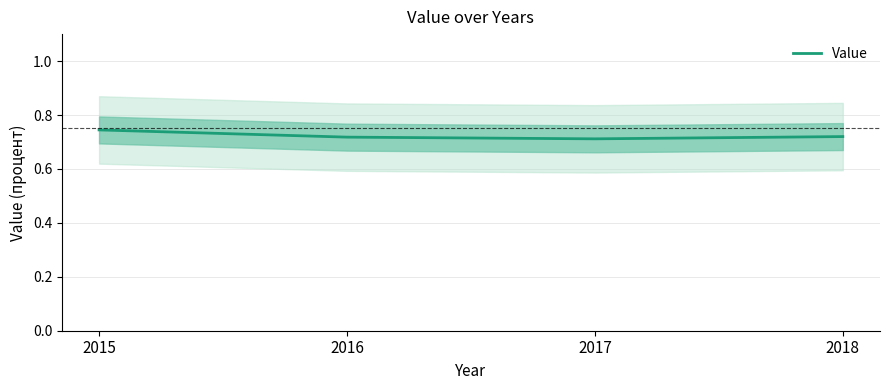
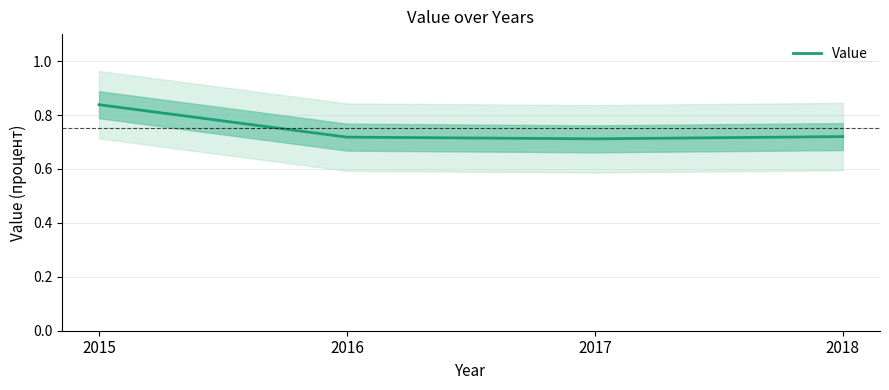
  {
    "Value": {
-     "2015": 0.74,
+     "2015": 0.84,
      "2016": 0.72,
      "2017": 0.71,
      "2018": 0.72
    }
  }
